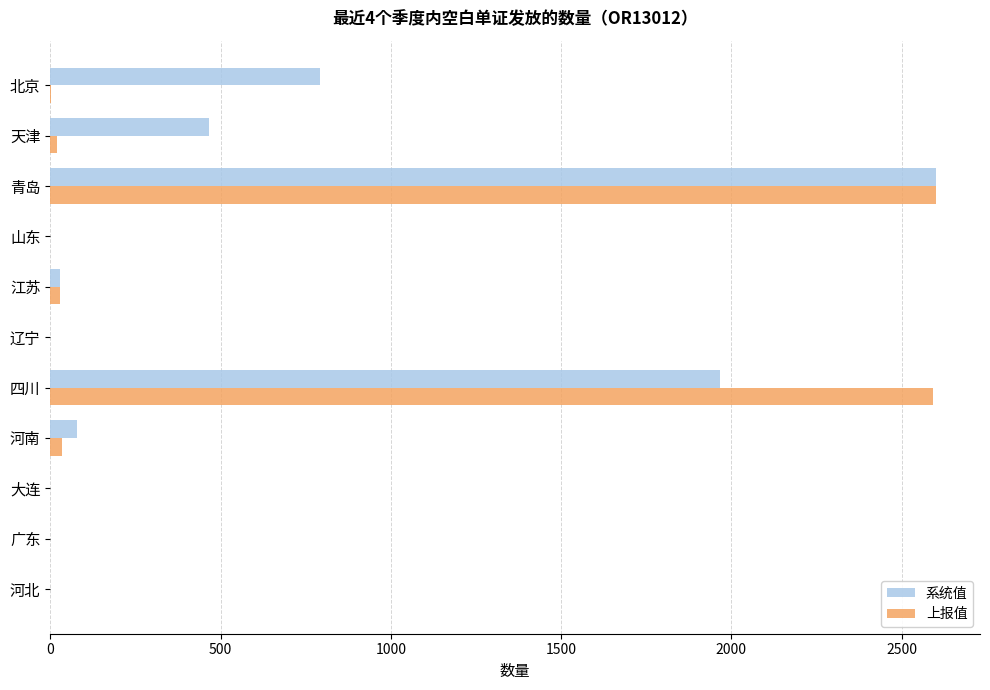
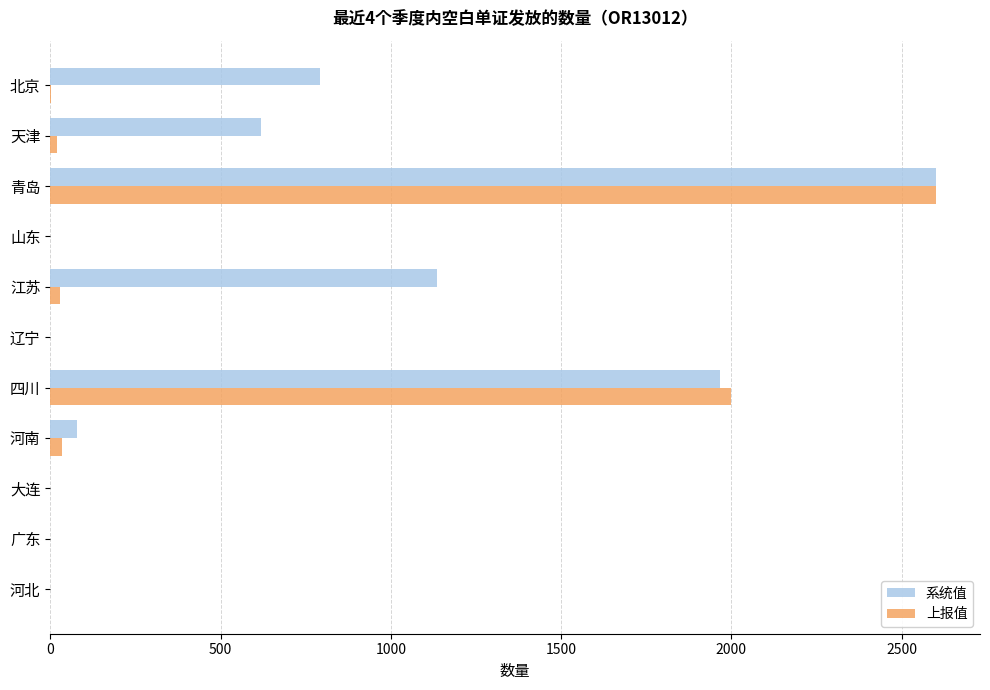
  {
    "系统值": {
      "北京": 790,
-     "天津": 470,
+     "天津": 620,
      "青岛": 2600,
      "山东": 0,
-     "江苏": 30,
+     "江苏": 1140,
      "辽宁": 0,
      "四川": 1970,
      "河南": 80,
      "大连": 0,
      "广东": 0,
      "河北": 0
    },
    "上报值": {
      "天津": 20,
      "青岛": 2600,
      "山东": 0,
      "江苏": 30,
      "辽宁": 0,
-     "四川": 2590,
+     "四川": 2000,
      "河南": 40,
      "大连": 0,
      "广东": 0,
      "河北": 0
    }
  }
